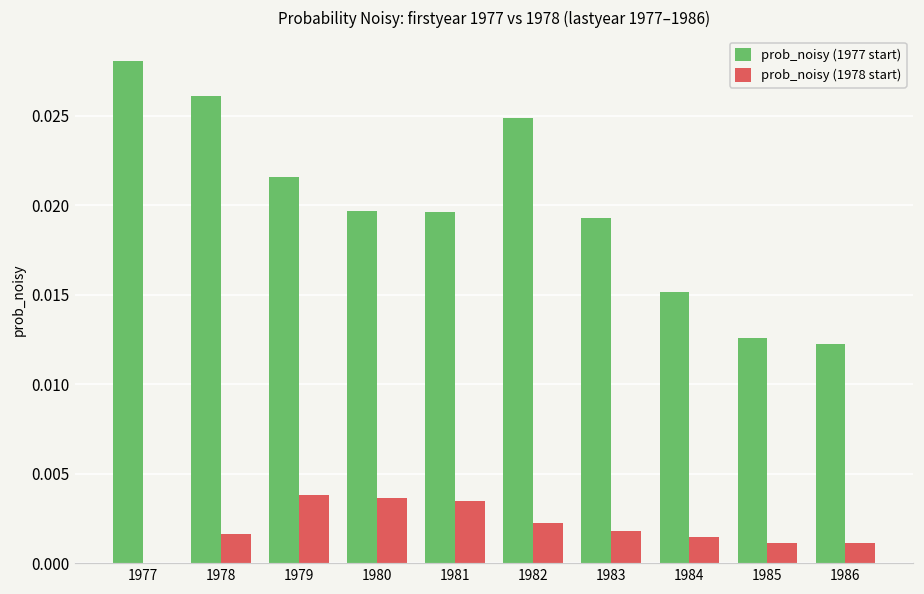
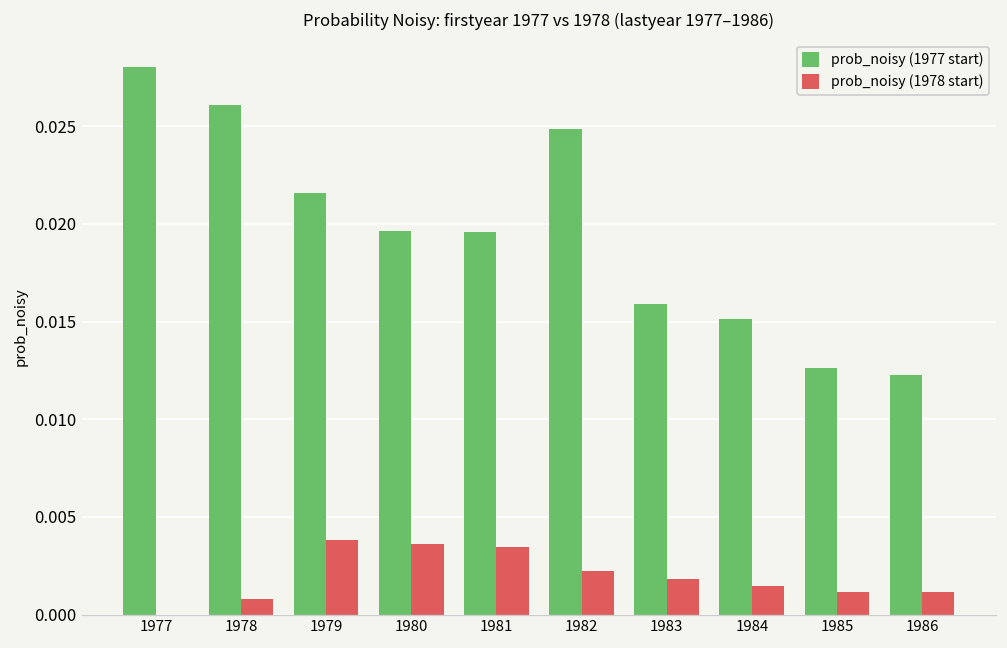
  {
    "prob_noisy (1977 start)": {
      "1977": 0.0280,
      "1978": 0.0261,
      "1979": 0.0216,
      "1980": 0.0197,
      "1981": 0.0196,
      "1982": 0.0248,
-     "1983": 0.0193,
+     "1983": 0.0159,
      "1984": 0.0151,
      "1985": 0.0126,
      "1986": 0.0123
    },
    "prob_noisy (1978 start)": {
      "1977": 0.0000,
-     "1978": 0.0016,
+     "1978": 0.0008,
      "1979": 0.0038,
      "1980": 0.0036,
      "1981": 0.0035,
      "1982": 0.0023,
      "1983": 0.0018,
      "1984": 0.0015,
      "1985": 0.0012,
      "1986": 0.0011
    }
  }
